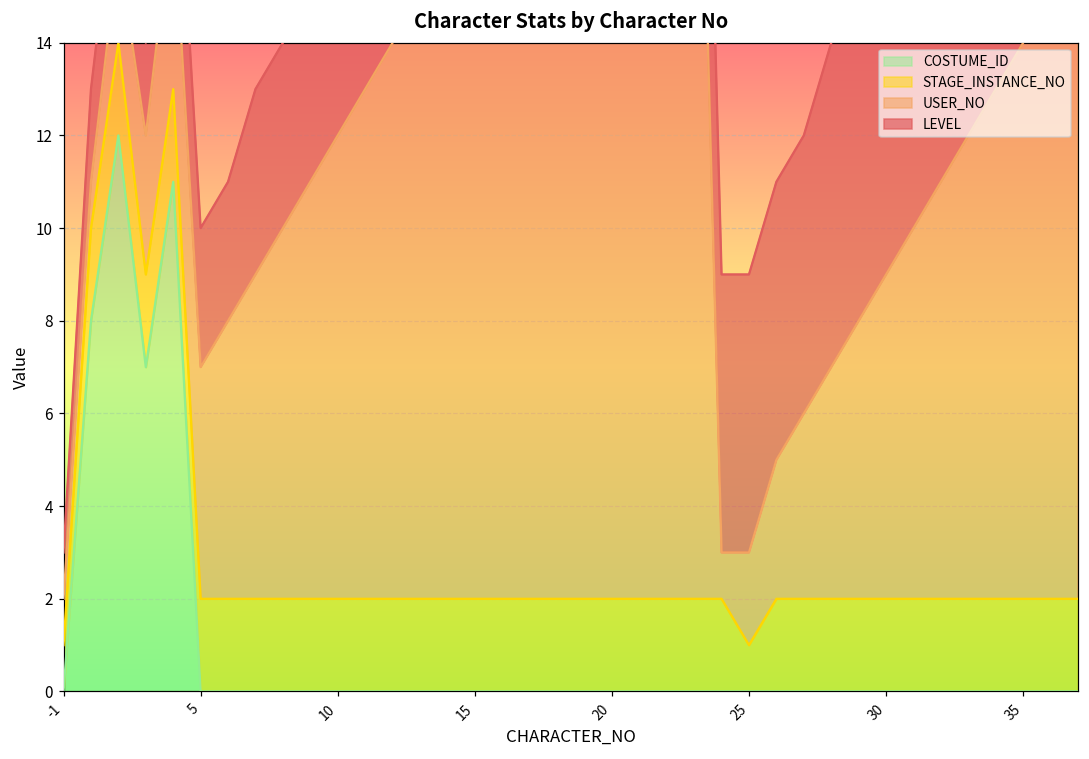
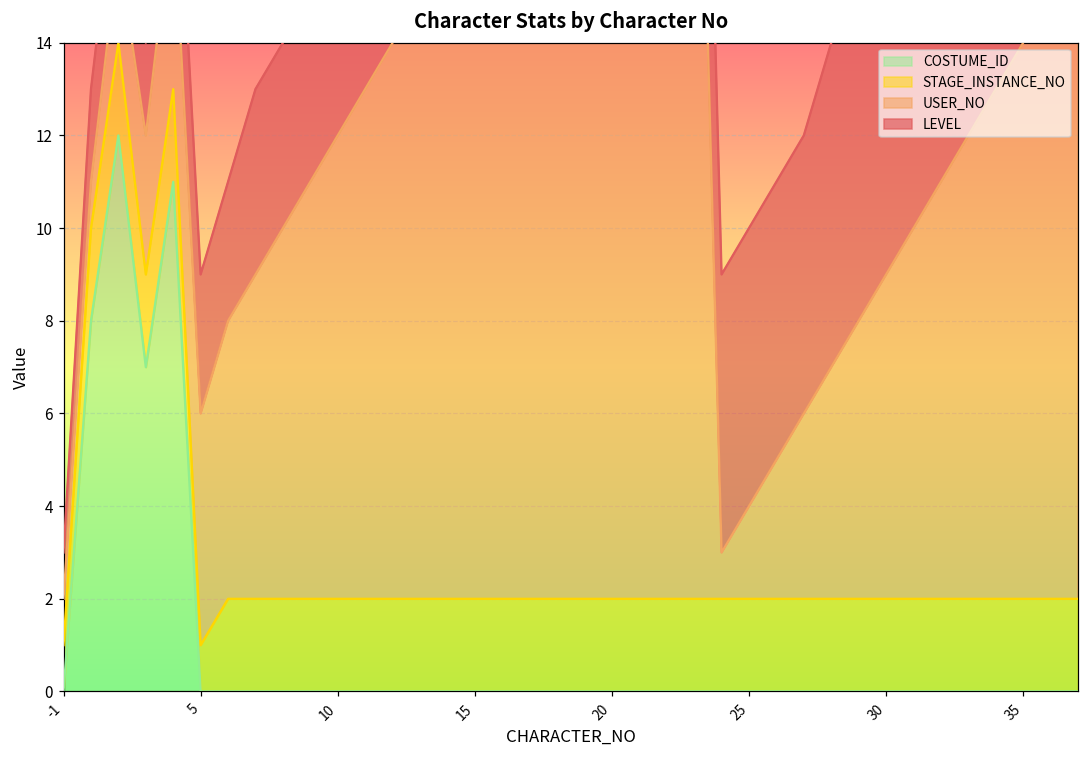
  {
    "COSTUME_ID": {
      "-1": 0,
      "5": 0,
      "10": 0,
      "15": 0,
      "20": 0,
      "25": 0,
      "30": 0,
      "35": 0
    },
    "STAGE_INSTANCE_NO": {
      "-1": 1,
-     "5": 2,
+     "5": 1,
      "10": 2,
      "15": 2,
      "20": 2,
-     "25": 1,
+     "25": 2,
      "30": 2,
      "35": 2
    }
  }
